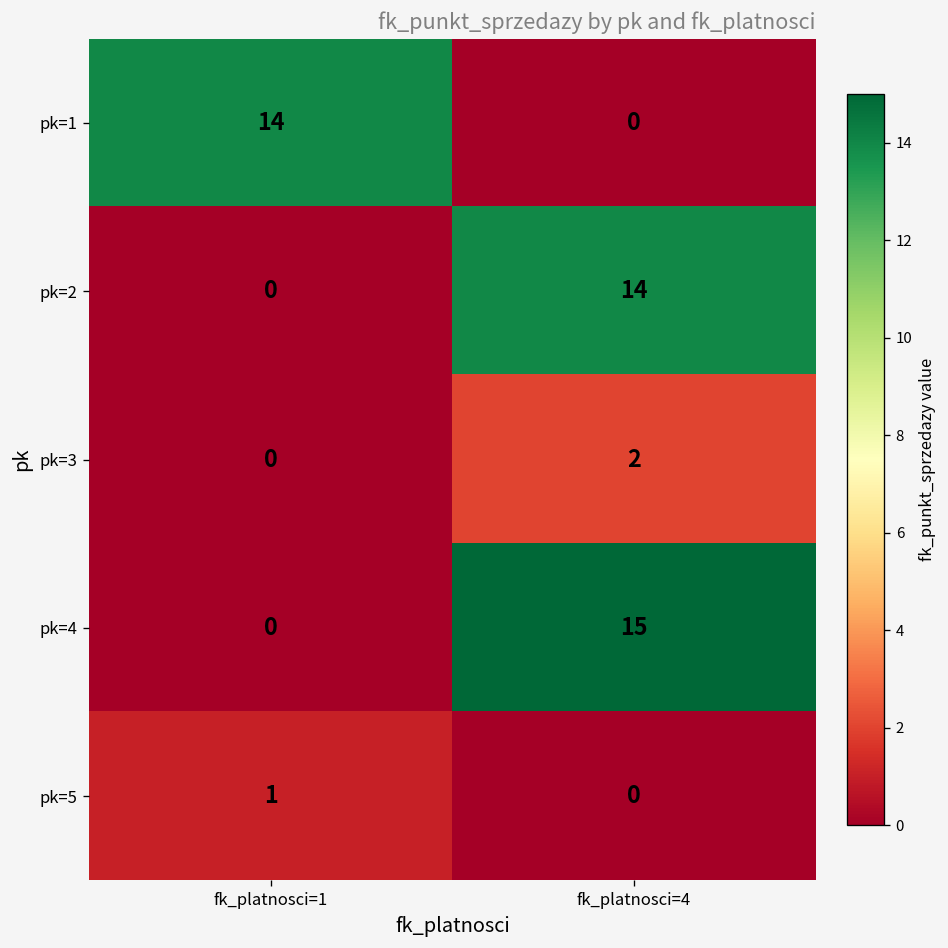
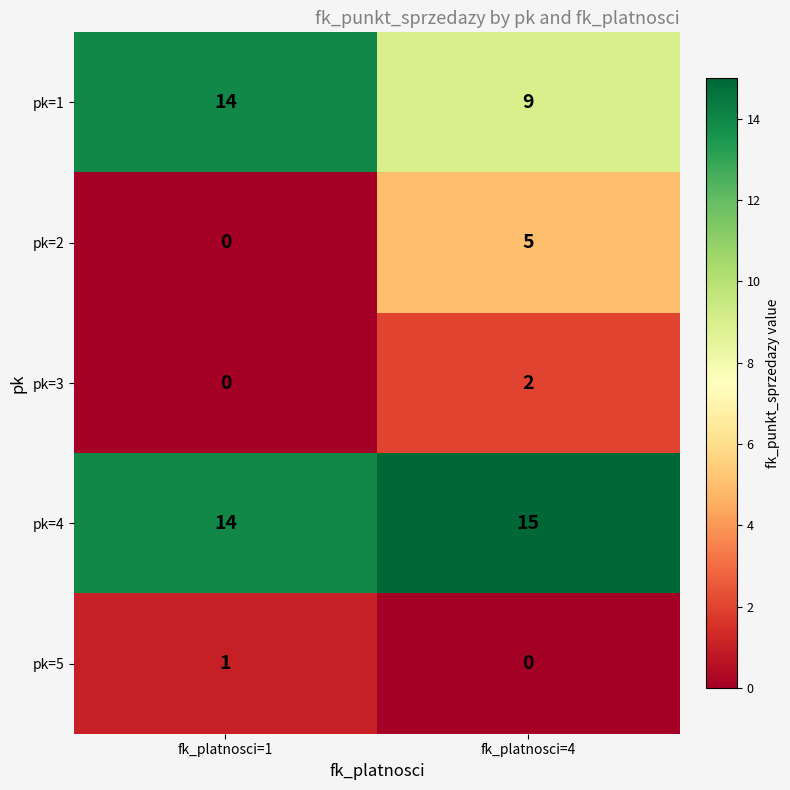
  {
    "pk=1": {
      "fk_platnosci=1": 14,
-     "fk_platnosci=4": 0
+     "fk_platnosci=4": 9
    },
    "pk=2": {
      "fk_platnosci=1": 0,
-     "fk_platnosci=4": 14
+     "fk_platnosci=4": 5
    },
    "pk=3": {
      "fk_platnosci=1": 0,
      "fk_platnosci=4": 2
    },
    "pk=4": {
-     "fk_platnosci=1": 0,
+     "fk_platnosci=1": 14,
      "fk_platnosci=4": 15
    },
    "pk=5": {
      "fk_platnosci=1": 1,
      "fk_platnosci=4": 0
    }
  }
